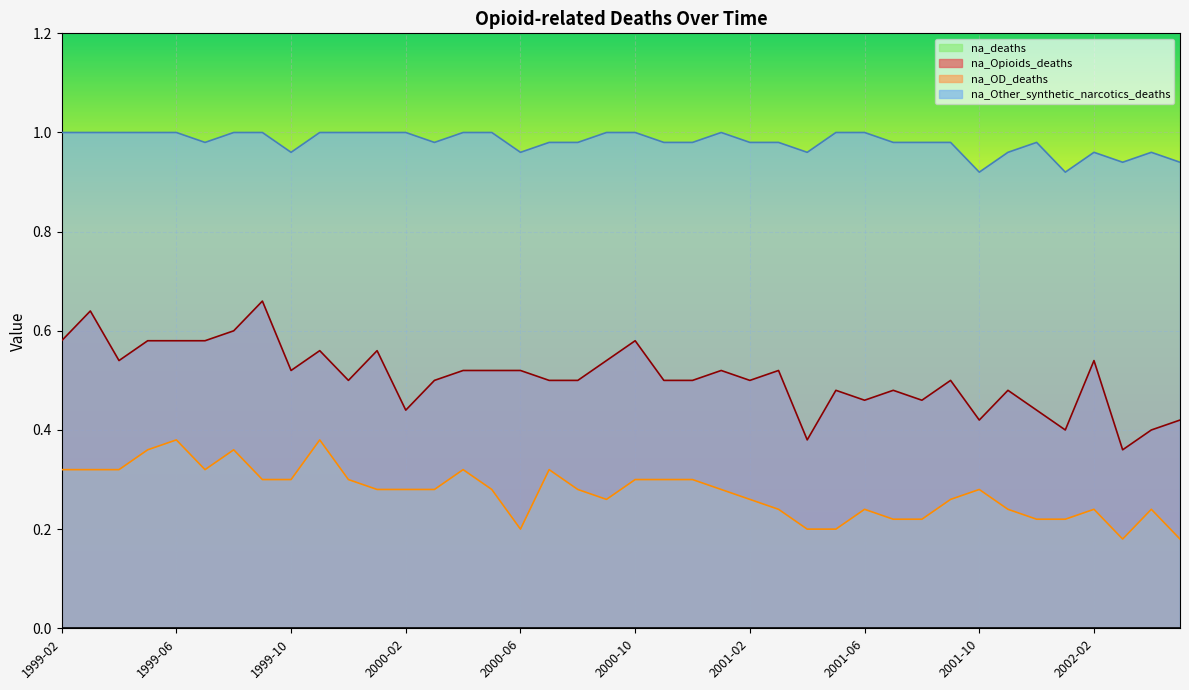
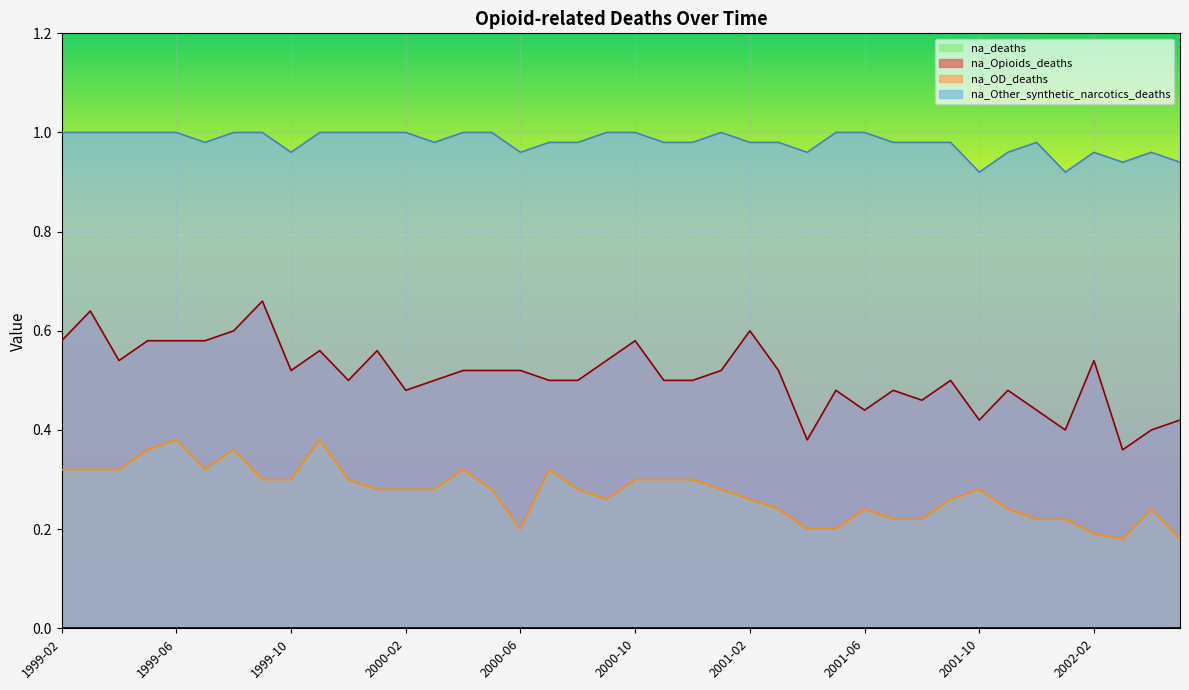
  {
    "na_deaths": {
      "1999-02": 0.00,
      "1999-06": 0.00,
      "1999-10": 0.00,
      "2000-02": 0.00,
      "2000-06": 0.00,
      "2000-10": 0.00,
      "2001-02": 0.00,
      "2001-06": 0.00,
      "2001-10": 0.00,
      "2002-02": 0.00
    },
    "na_Opioids_deaths": {
      "1999-02": 0.58,
      "1999-06": 0.58,
      "1999-10": 0.52,
-     "2000-02": 0.44,
+     "2000-02": 0.48,
      "2000-06": 0.52,
      "2000-10": 0.58,
-     "2001-02": 0.5,
-     "2001-06": 0.46,
+     "2001-02": 0.6,
+     "2001-06": 0.44,
      "2001-10": 0.42,
      "2002-02": 0.54
    },
    "na_OD_deaths": {
      "1999-02": 0.32,
      "1999-06": 0.38,
      "1999-10": 0.30,
      "2000-02": 0.28,
      "2000-06": 0.20,
      "2000-10": 0.30,
      "2001-02": 0.26,
      "2001-06": 0.24,
      "2001-10": 0.28,
-     "2002-02": 0.24
+     "2002-02": 0.19
    },
    "na_Other_synthetic_narcotics_deaths": {
      "1999-02": 1.00,
      "1999-06": 1.00,
      "1999-10": 0.96,
      "2000-02": 1.00,
      "2000-06": 0.96,
      "2000-10": 1.00,
      "2001-02": 0.98,
      "2001-06": 1.00,
      "2001-10": 0.92,
      "2002-02": 0.96
    }
  }
